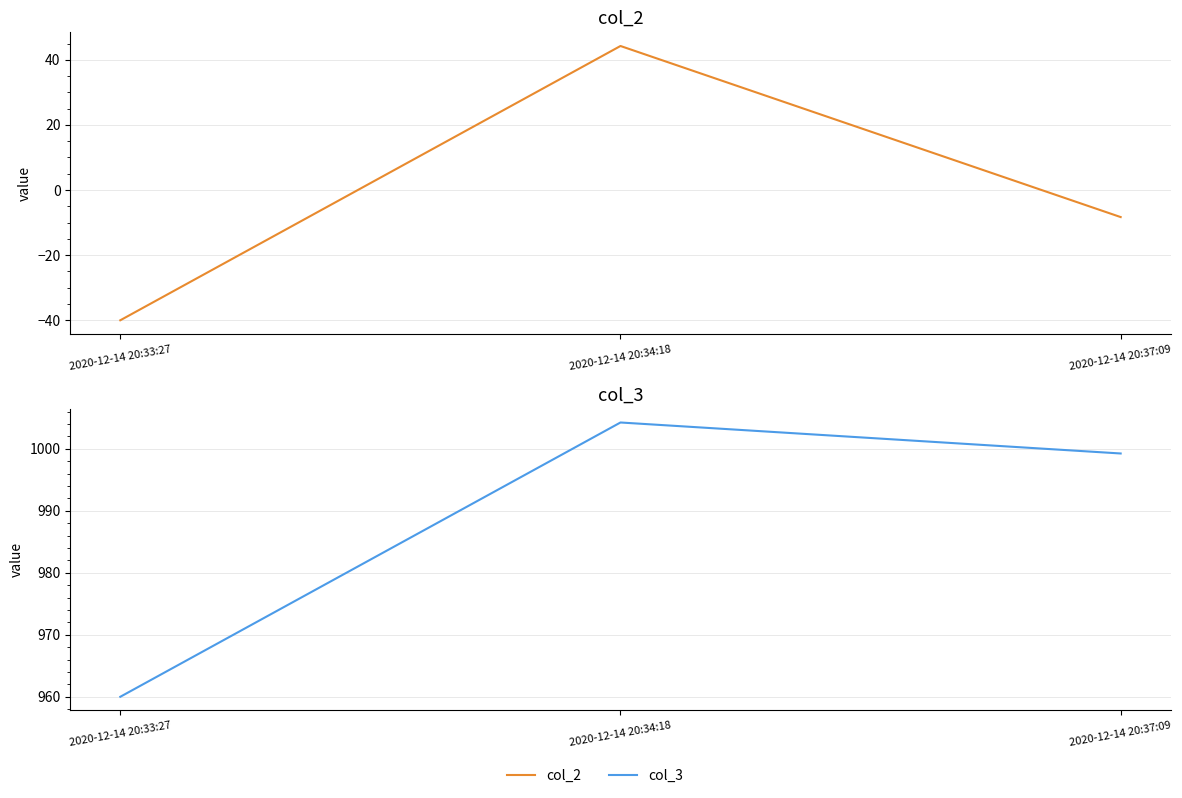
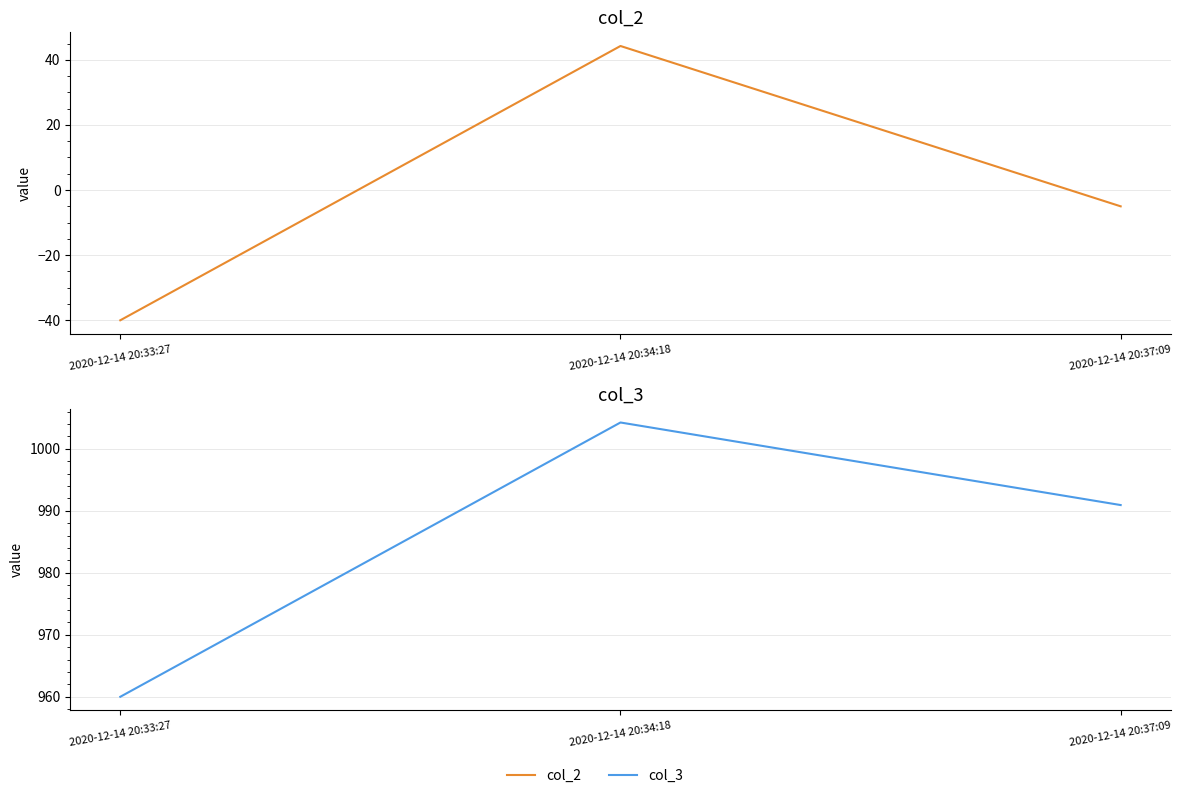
  {
    "col_2": {
      "2020-12-14 20:33:27": -40,
      "2020-12-14 20:34:18": 44,
-     "2020-12-14 20:37:09": -8
+     "2020-12-14 20:37:09": -5
    },
    "col_3": {
      "2020-12-14 20:33:27": 960,
      "2020-12-14 20:34:18": 1004,
-     "2020-12-14 20:37:09": 999
+     "2020-12-14 20:37:09": 991
    }
  }
